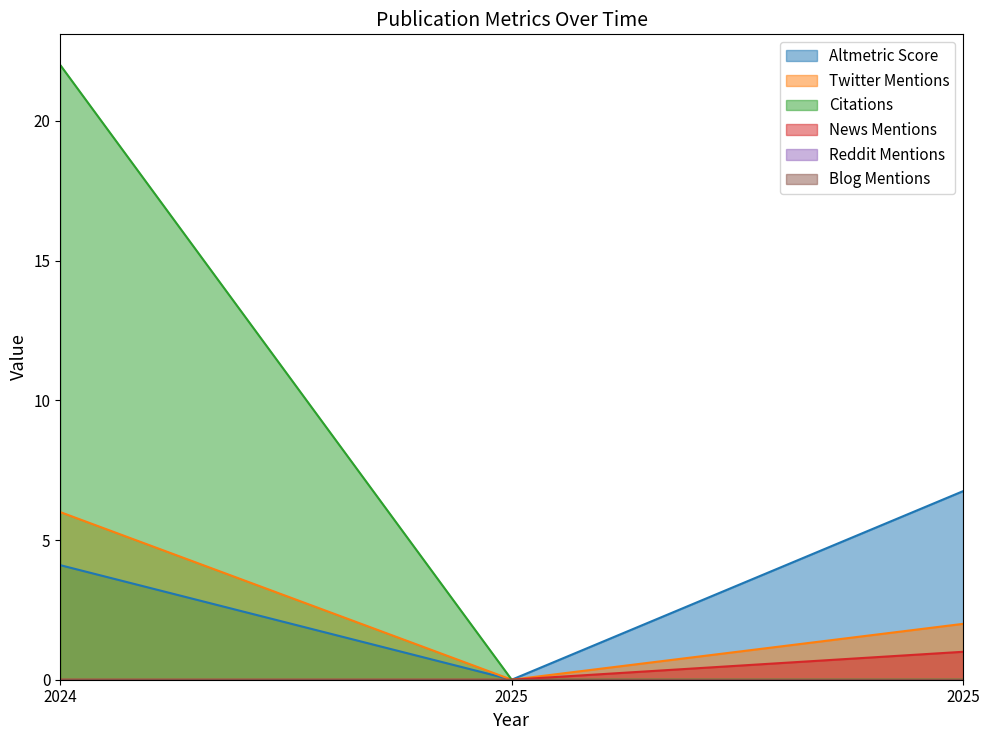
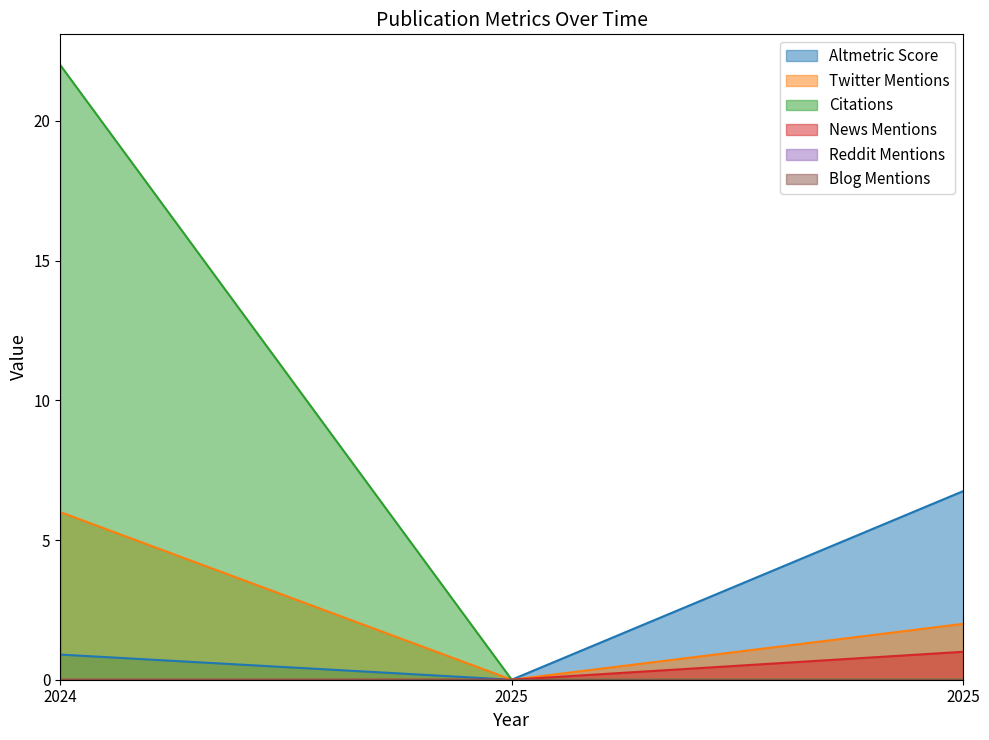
  {
    "Altmetric Score": {
-     "2024": 4.1
+     "2024": 0.9
    },
    "Twitter Mentions": {
      "2024": 6.0
    },
    "Citations": {
      "2024": 22.0
    }
  }
